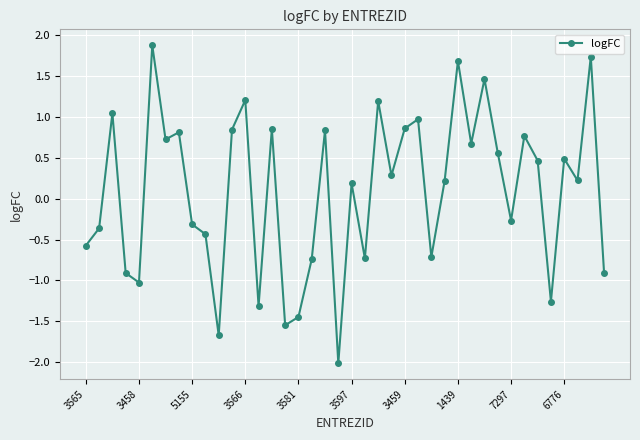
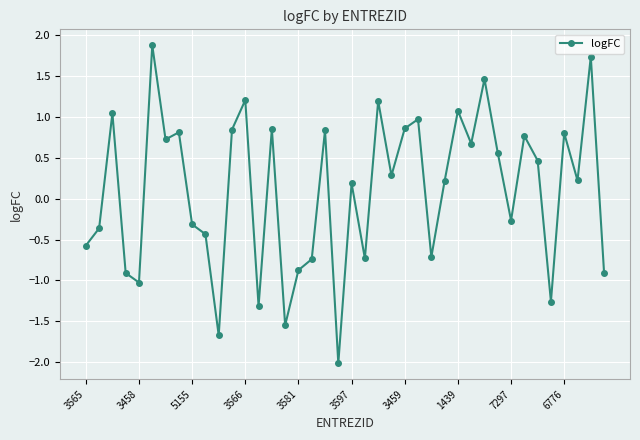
  {
    "3565": -0.6,
    "3458": -1.0,
    "5155": -0.3,
    "3566": 1.2,
-   "3581": -1.4,
+   "3581": -0.9,
    "3597": 0.2,
    "3459": 0.9,
-   "1439": 1.7,
+   "1439": 1.1,
    "7297": -0.3,
-   "6776": 0.5
+   "6776": 0.8
  }
